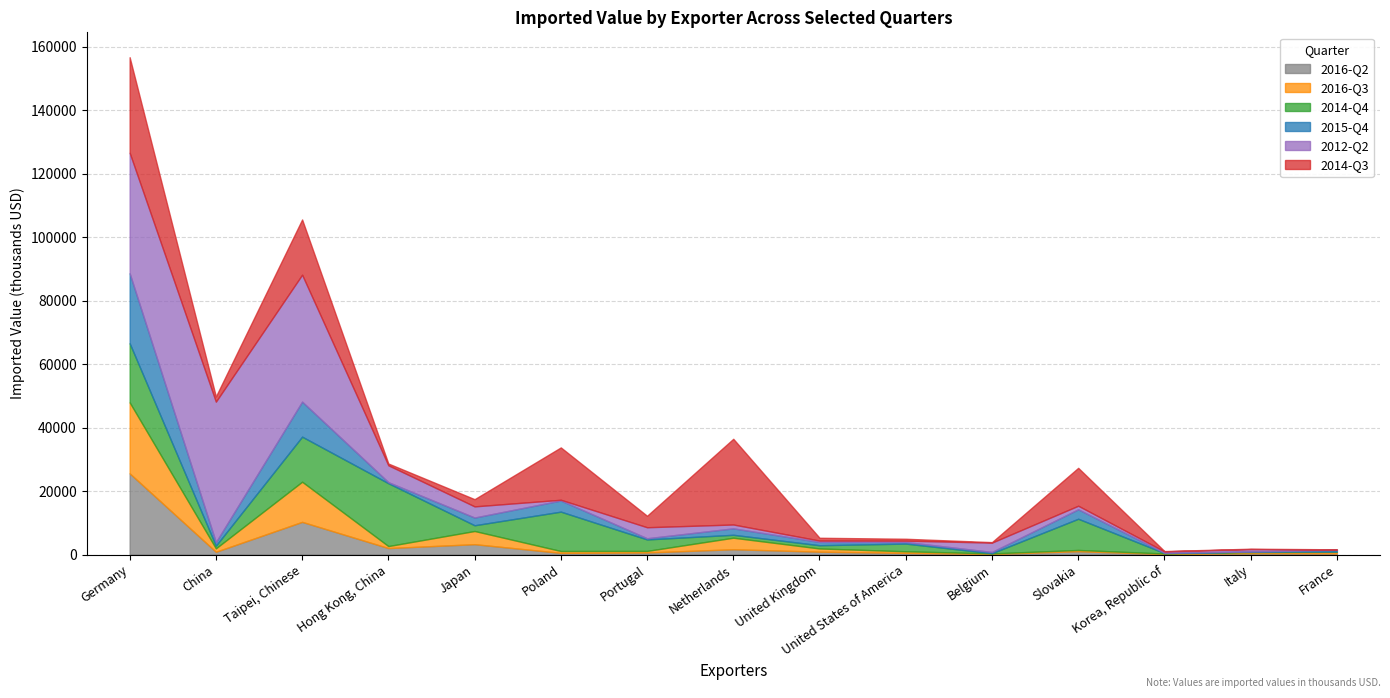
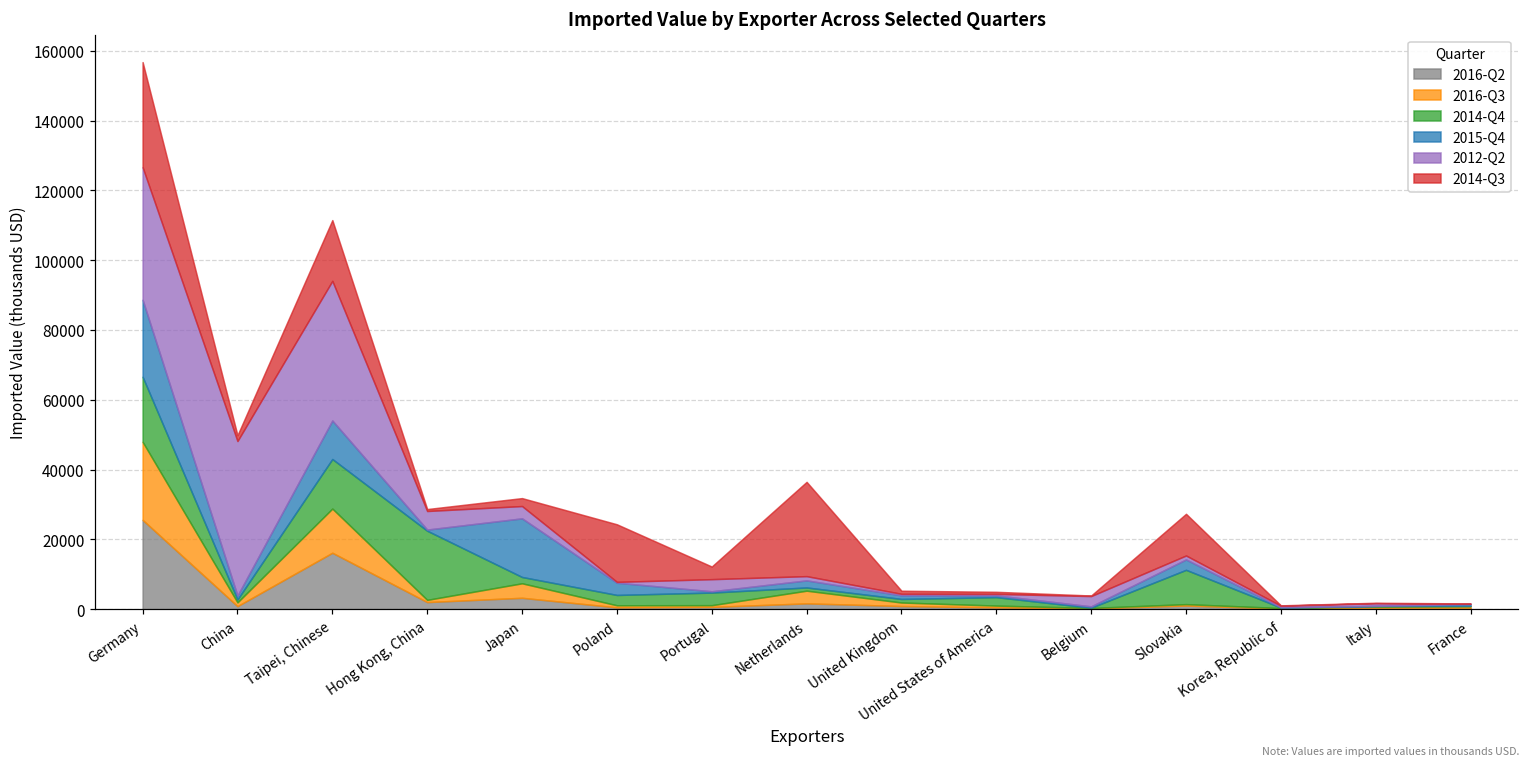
  {
    "2016-Q2": {
      "Germany": 26000,
      "China": 1000,
-     "Taipei, Chinese": 10000,
+     "Taipei, Chinese": 16000,
      "Japan": 3000,
      "Netherlands": 2000,
      "United Kingdom": 1000
    },
    "2016-Q3": {
      "Germany": 22000,
      "China": 1000,
      "Taipei, Chinese": 13000,
      "Japan": 4000,
      "Netherlands": 4000,
      "United Kingdom": 1000
    },
    "2014-Q4": {
      "Germany": 19000,
      "China": 1000,
      "Taipei, Chinese": 14000,
      "Japan": 2000,
-     "Poland": 12000,
+     "Poland": 3000,
      "Netherlands": 1000,
      "United Kingdom": 1000,
      "Slovakia": 10000
    },
    "2015-Q4": {
      "Germany": 22000,
      "China": 1000,
      "Taipei, Chinese": 11000,
-     "Japan": 2000,
+     "Japan": 17000,
      "Netherlands": 2000,
      "Slovakia": 3000
    },
    "2012-Q2": {
      "Germany": 38000,
      "China": 44000,
      "Taipei, Chinese": 40000,
      "Japan": 4000,
      "Portugal": 3000,
      "Netherlands": 1000,
      "Slovakia": 1000
    },
    "2014-Q3": {
      "Germany": 30000,
      "China": 2000,
      "Taipei, Chinese": 17000,
      "Japan": 2000,
      "Poland": 16000,
      "Portugal": 4000,
      "Netherlands": 27000,
      "United Kingdom": 1000,
      "Slovakia": 12000
    }
  }
